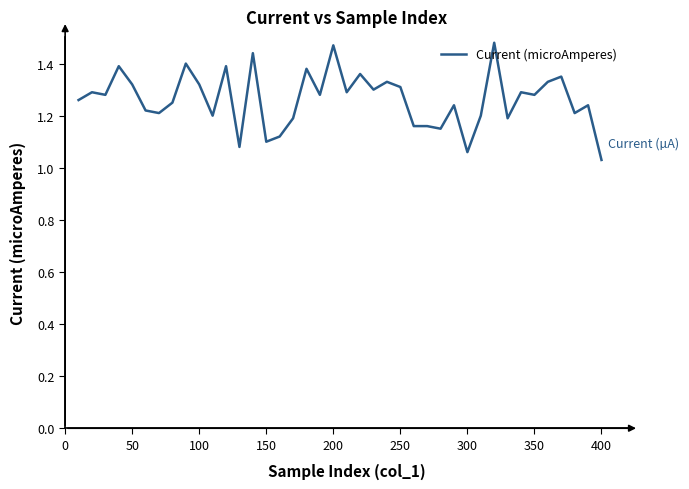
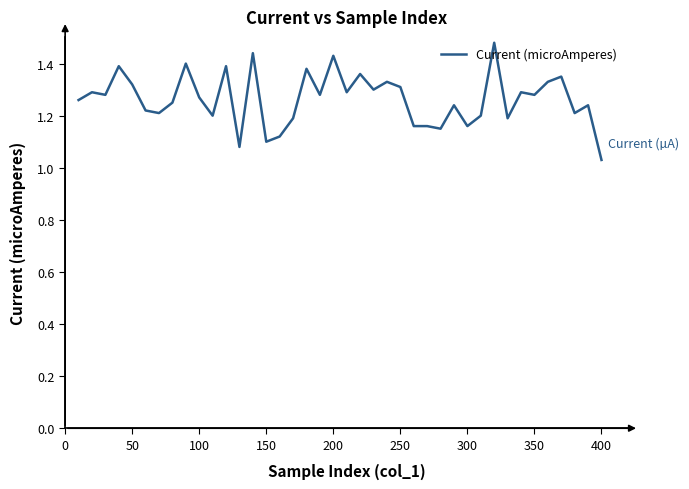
  {
    "50": 1.32,
-   "100": 1.32,
+   "100": 1.27,
    "150": 1.10,
-   "200": 1.47,
+   "200": 1.43,
    "250": 1.31,
-   "300": 1.06,
+   "300": 1.16,
    "350": 1.28,
    "400": 1.03
  }
